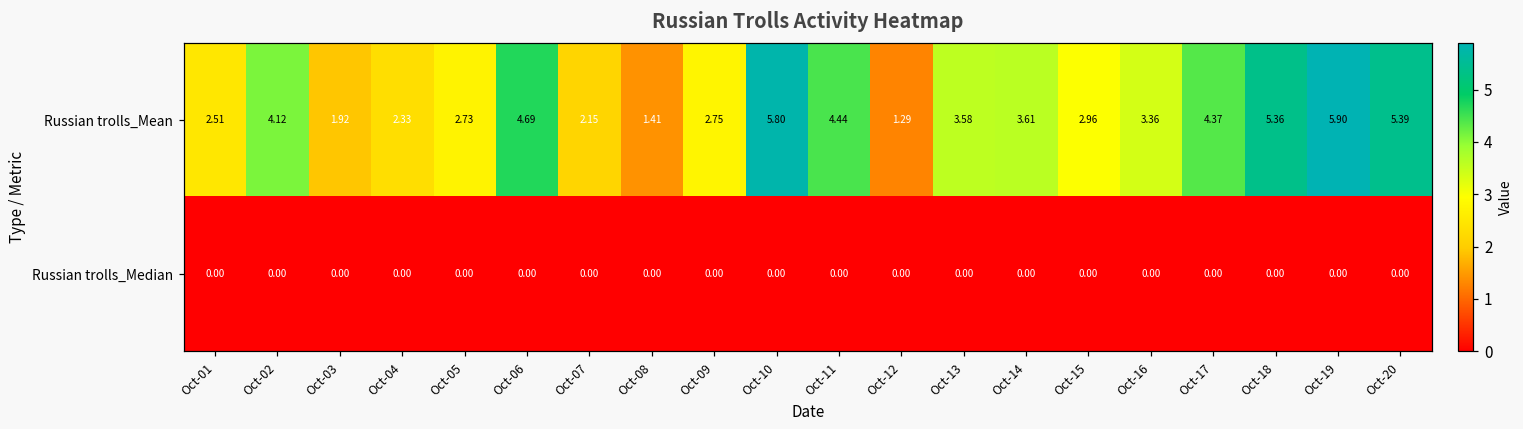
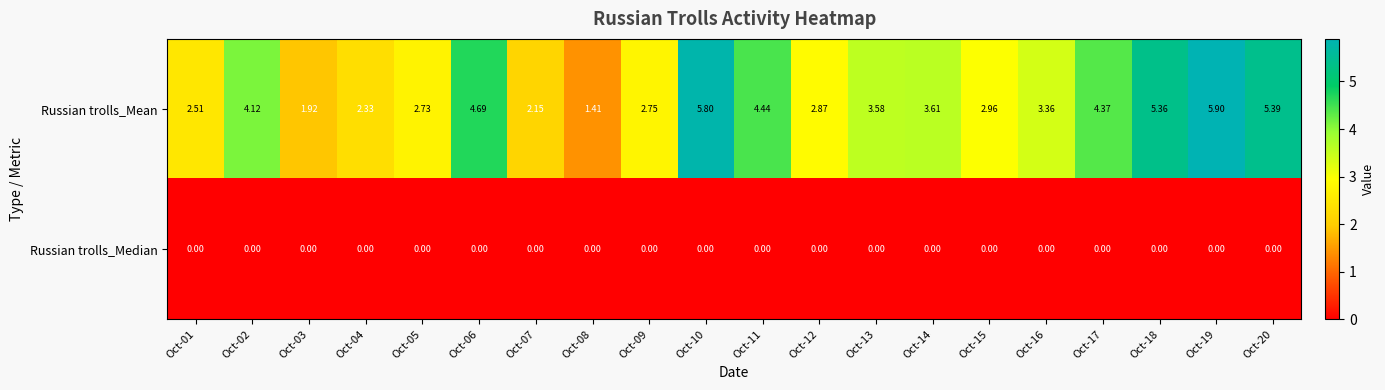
  {
    "Russian trolls_Mean": {
      "Oct-01": 2.51,
      "Oct-02": 4.12,
      "Oct-03": 1.92,
      "Oct-04": 2.33,
      "Oct-05": 2.73,
      "Oct-06": 4.69,
      "Oct-07": 2.15,
      "Oct-08": 1.41,
      "Oct-09": 2.75,
      "Oct-10": 5.80,
      "Oct-11": 4.44,
-     "Oct-12": 1.29,
+     "Oct-12": 2.87,
      "Oct-13": 3.58,
      "Oct-14": 3.61,
      "Oct-15": 2.96,
      "Oct-16": 3.36,
      "Oct-17": 4.37,
      "Oct-18": 5.36,
      "Oct-19": 5.90,
      "Oct-20": 5.39
    },
    "Russian trolls_Median": {
      "Oct-01": 0.00,
      "Oct-02": 0.00,
      "Oct-03": 0.00,
      "Oct-04": 0.00,
      "Oct-05": 0.00,
      "Oct-06": 0.00,
      "Oct-07": 0.00,
      "Oct-08": 0.00,
      "Oct-09": 0.00,
      "Oct-10": 0.00,
      "Oct-11": 0.00,
      "Oct-12": 0.00,
      "Oct-13": 0.00,
      "Oct-14": 0.00,
      "Oct-15": 0.00,
      "Oct-16": 0.00,
      "Oct-17": 0.00,
      "Oct-18": 0.00,
      "Oct-19": 0.00,
      "Oct-20": 0.00
    }
  }
